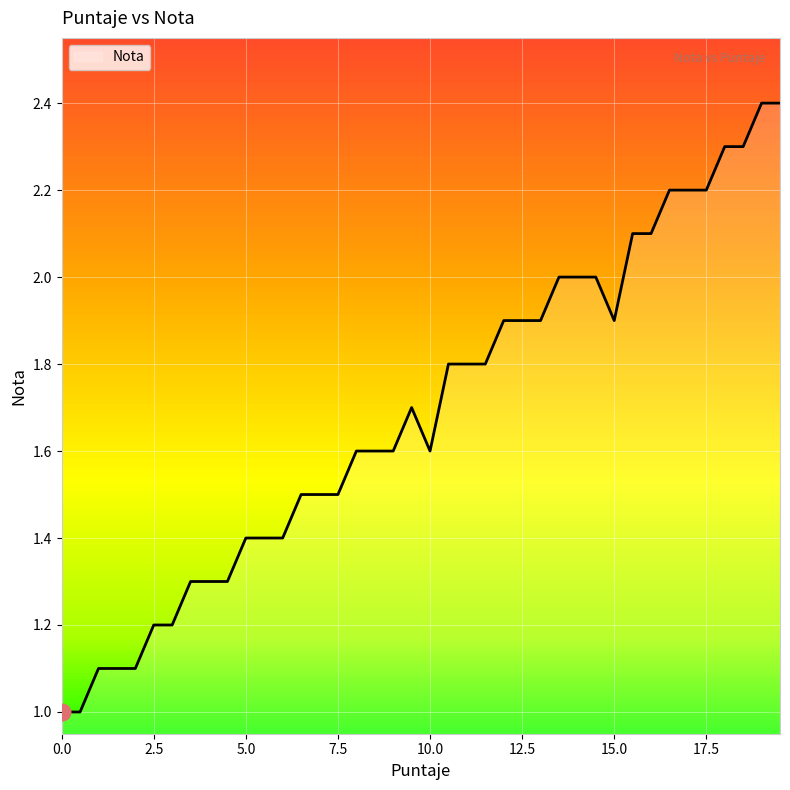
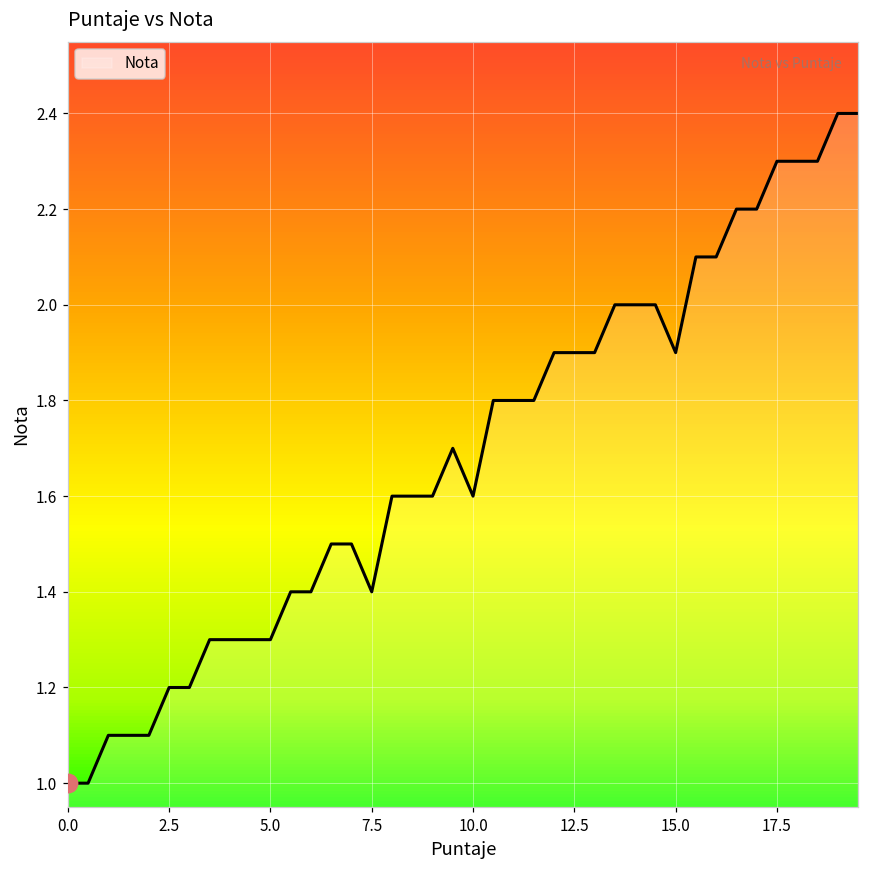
  {
    "Nota": {
      "2.5": 1.2,
-     "5.0": 1.4,
-     "7.5": 1.5,
+     "5.0": 1.3,
+     "7.5": 1.4,
      "10.0": 1.6,
      "12.5": 1.9,
      "15.0": 1.9,
-     "17.5": 2.2
+     "17.5": 2.3
    }
  }
